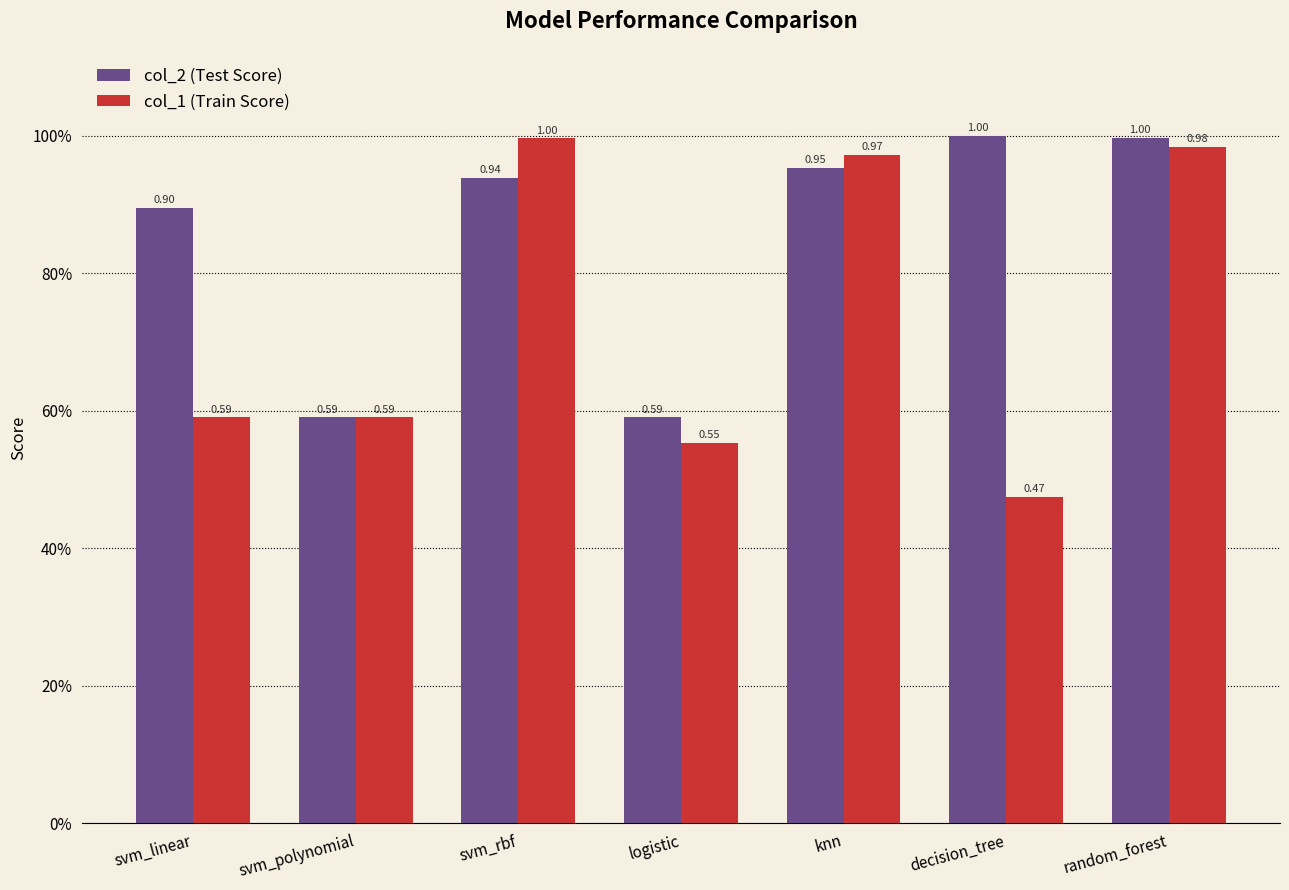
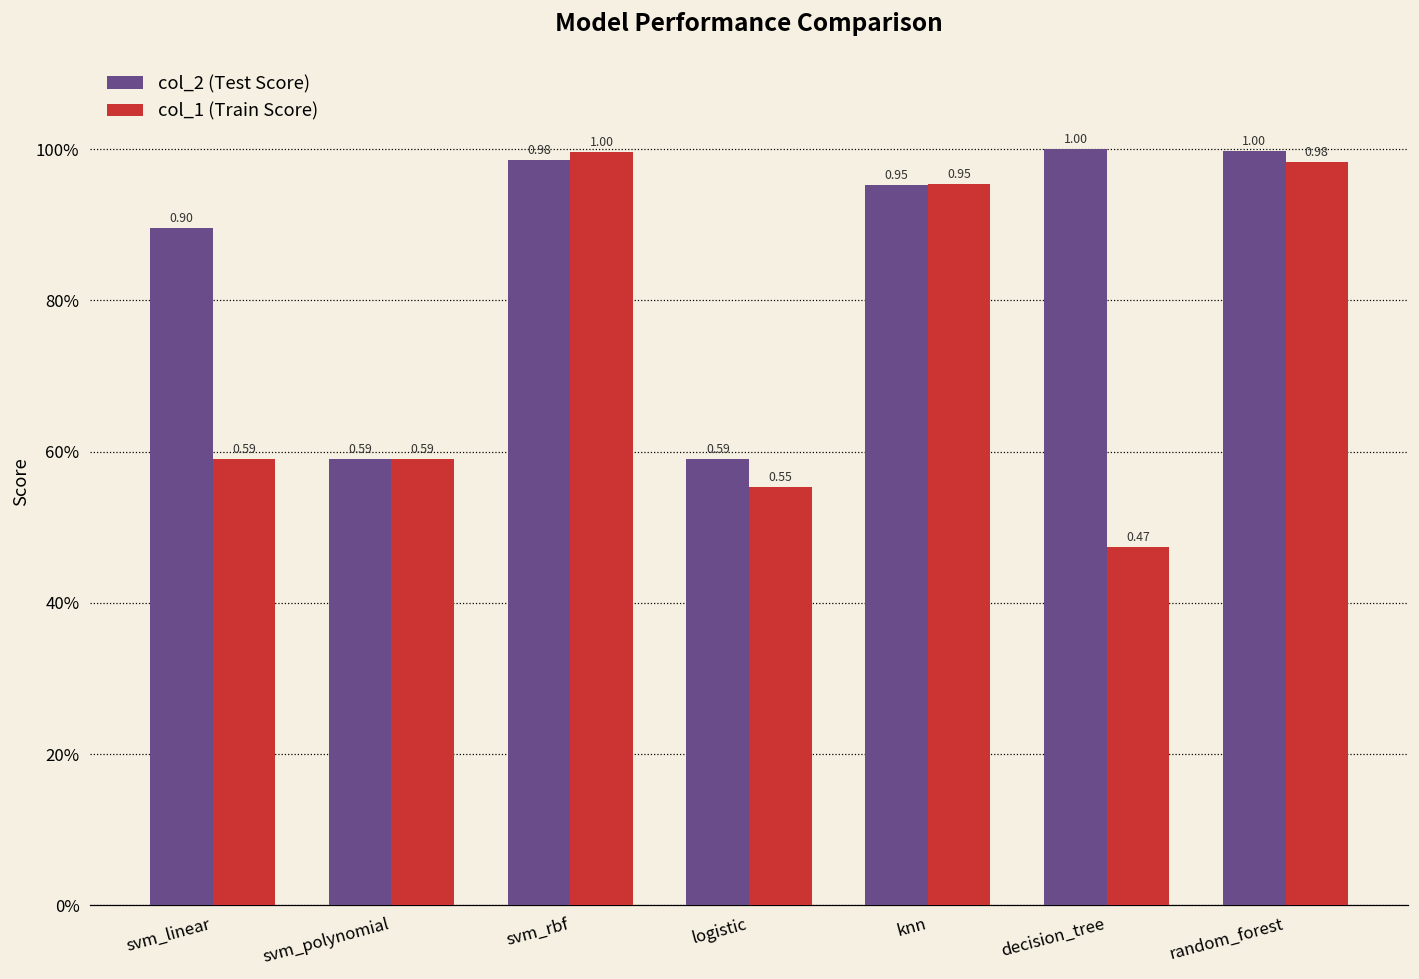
  {
    "col_2 (Test Score)": {
      "svm_linear": 0.90,
      "svm_polynomial": 0.59,
-     "svm_rbf": 0.94,
+     "svm_rbf": 0.98,
      "logistic": 0.59,
      "knn": 0.95,
      "decision_tree": 1.00,
      "random_forest": 1.00
    },
    "col_1 (Train Score)": {
      "svm_linear": 0.59,
      "svm_polynomial": 0.59,
      "svm_rbf": 1.00,
      "logistic": 0.55,
-     "knn": 0.97,
+     "knn": 0.95,
      "decision_tree": 0.47,
      "random_forest": 0.98
    }
  }
